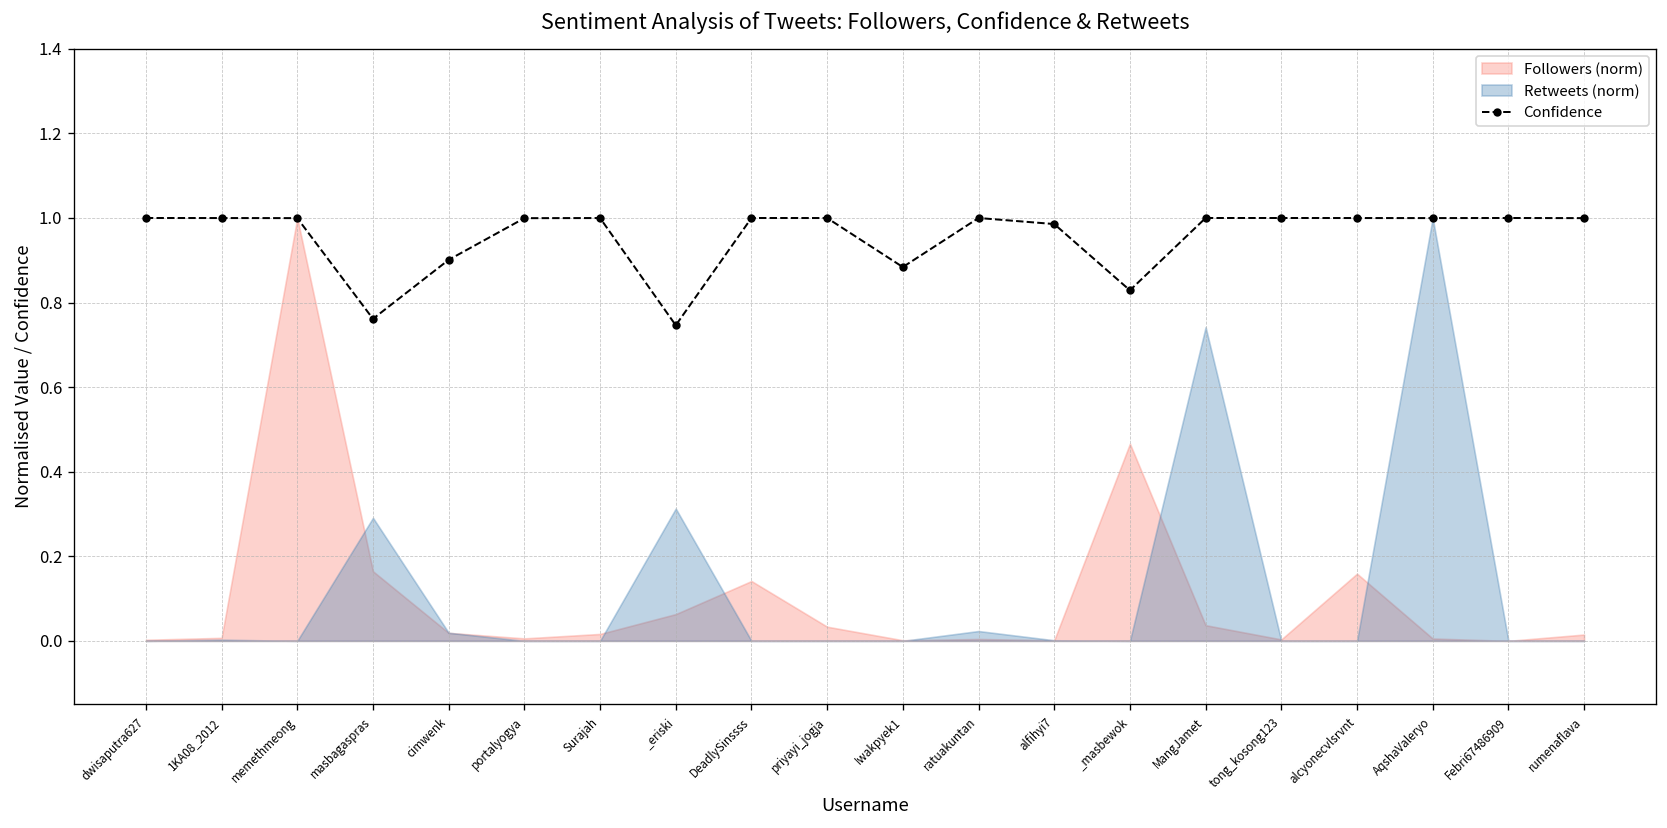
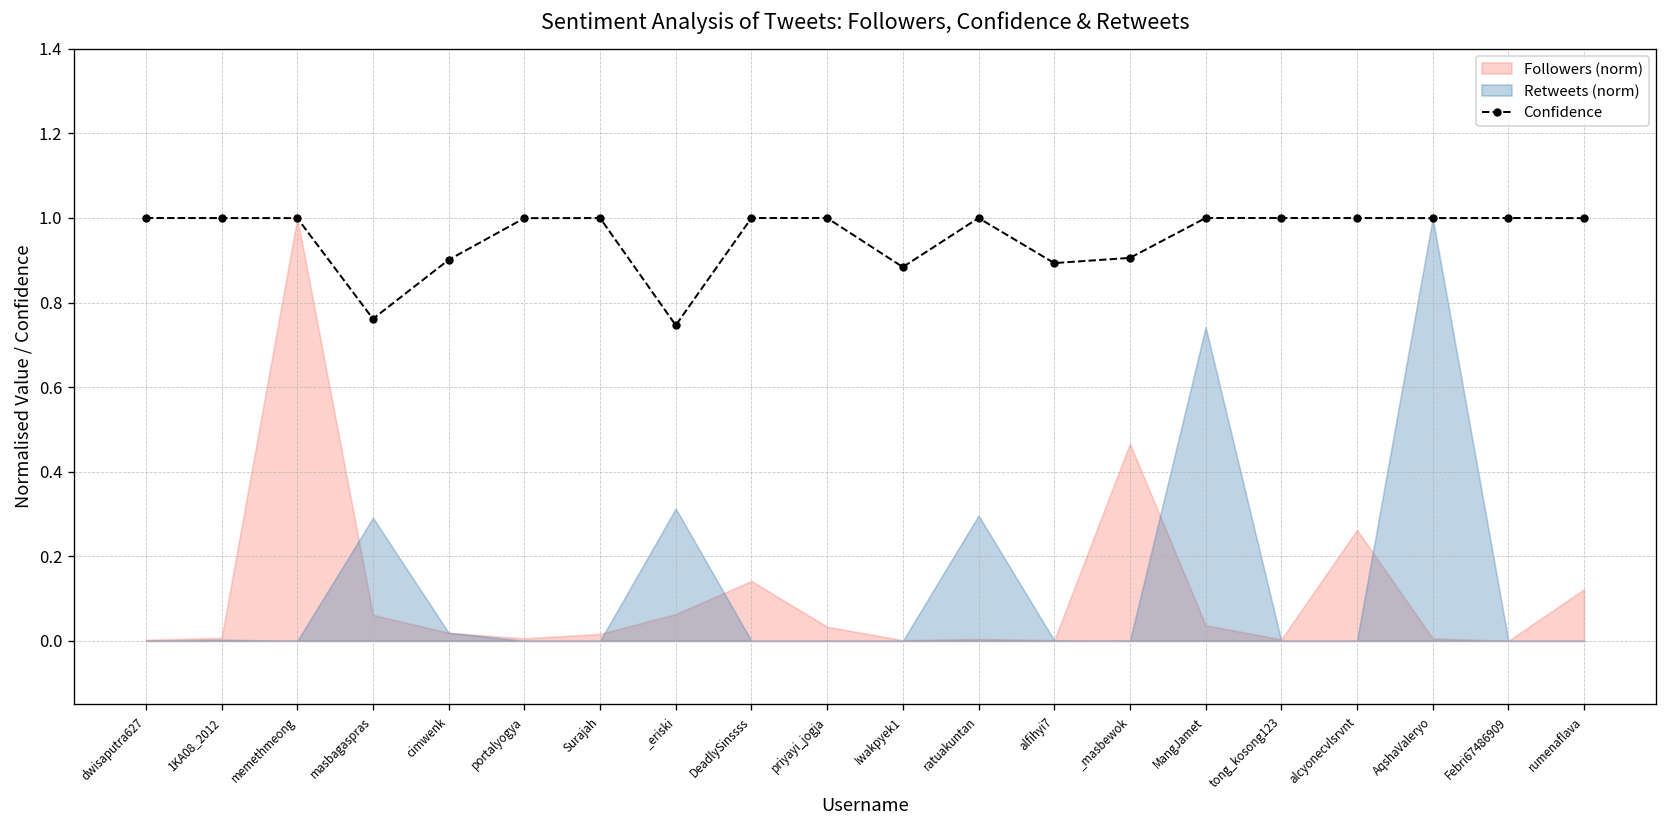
  {
    "Confidence": {
      "dwisaputra627": 1.00,
      "1KA08_2012": 1.00,
      "masbagaspras": 0.76,
      "cimwenk": 0.90,
      "portalyogya": 1.00,
      "Surajah": 1.00,
      "_eriski": 0.75,
      "DeadlySinssss": 1.00,
      "priyayi_jogja": 1.00,
      "Iwakpyek1": 0.88,
      "ratuakuntan": 1.00,
-     "alfihyi7": 0.99,
-     "_masbewok": 0.83,
+     "alfihyi7": 0.89,
+     "_masbewok": 0.91,
      "MangJamet": 1.00,
      "tong_kosong123": 1.00,
      "alcyonecvlsrvnt": 1.00,
      "Febri67486909": 1.00,
      "rumenaflava": 1.00
    },
    "Followers (norm)": {
-     "masbagaspras": 0.16,
+     "masbagaspras": 0.06,
      "Surajah": 0.02,
      "_eriski": 0.06,
      "DeadlySinssss": 0.14,
      "priyayi_jogja": 0.03,
      "_masbewok": 0.47,
      "MangJamet": 0.04,
-     "alcyonecvlsrvnt": 0.16,
-     "rumenaflava": 0.01
+     "alcyonecvlsrvnt": 0.26,
+     "rumenaflava": 0.12
    },
    "Retweets (norm)": {
      "memethmeong": 0.00,
      "masbagaspras": 0.29,
      "Surajah": 0.00,
      "_eriski": 0.31,
      "DeadlySinssss": 0.00,
      "priyayi_jogja": 0.00,
-     "ratuakuntan": 0.02,
+     "ratuakuntan": 0.30,
      "_masbewok": 0.00,
      "MangJamet": 0.74,
      "alcyonecvlsrvnt": 0.00,
      "rumenaflava": 0.00
    }
  }
